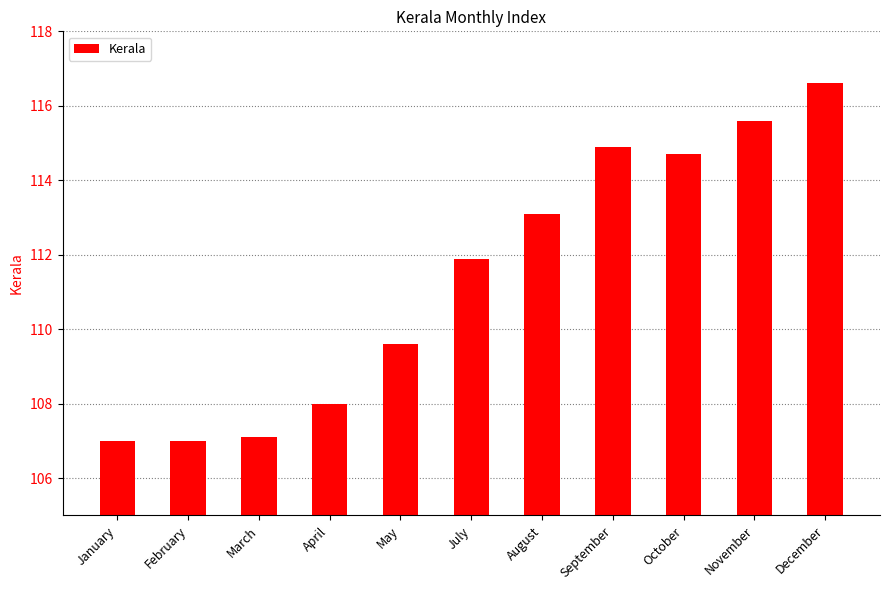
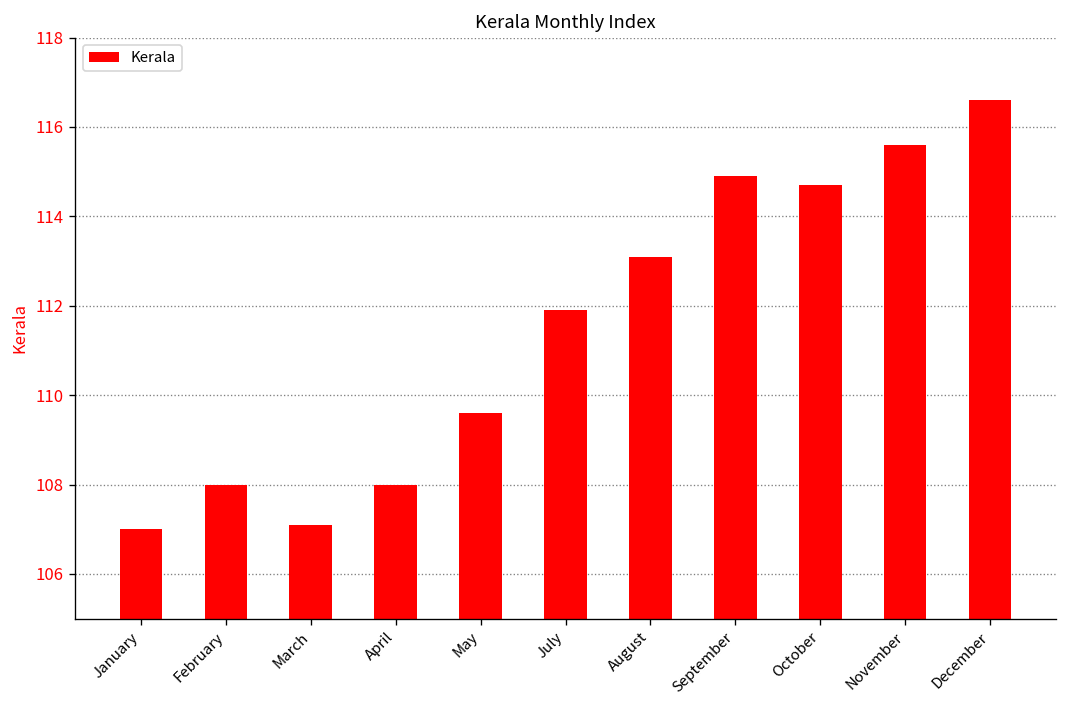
  {
    "January": 107,
-   "February": 107,
+   "February": 108,
    "March": 107.1,
    "April": 108,
    "May": 109.6,
    "July": 111.9,
    "August": 113.1,
    "September": 114.9,
    "October": 114.7,
    "November": 115.6,
    "December": 116.6
  }
